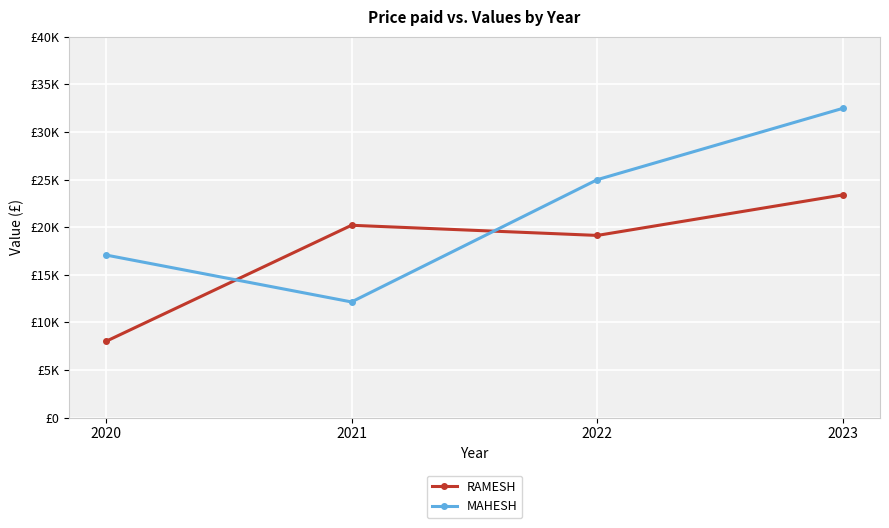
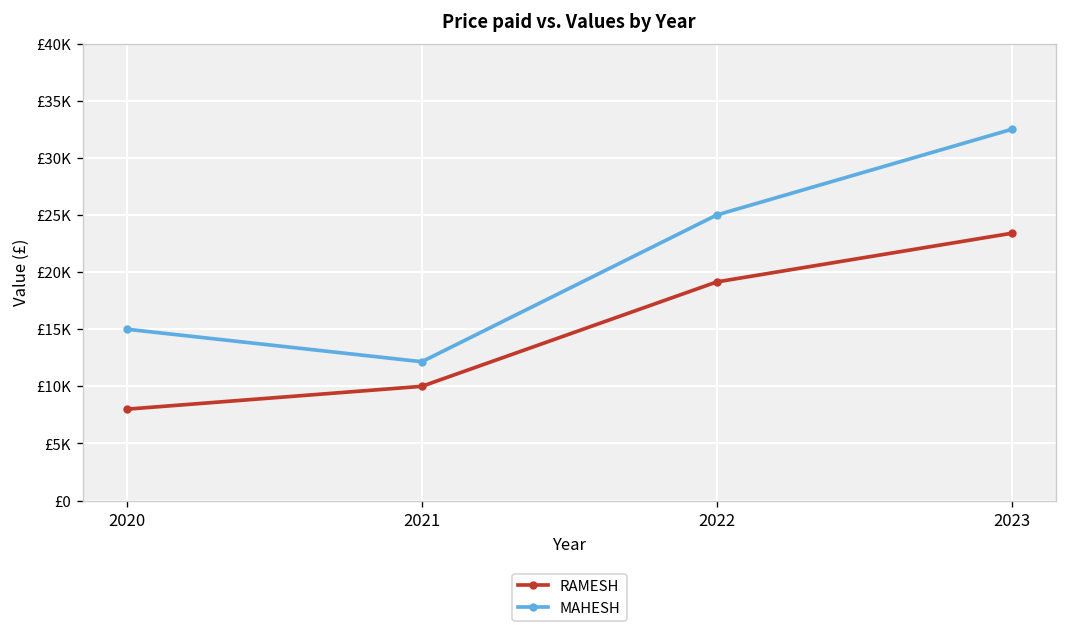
  {
    "RAMESH": {
      "2020": "£8000",
-     "2021": "£20000",
+     "2021": "£10000",
      "2022": "£19000",
      "2023": "£23000"
    },
    "MAHESH": {
-     "2020": "£17000",
+     "2020": "£15000",
      "2021": "£12000",
      "2022": "£25000",
      "2023": "£33000"
    }
  }
